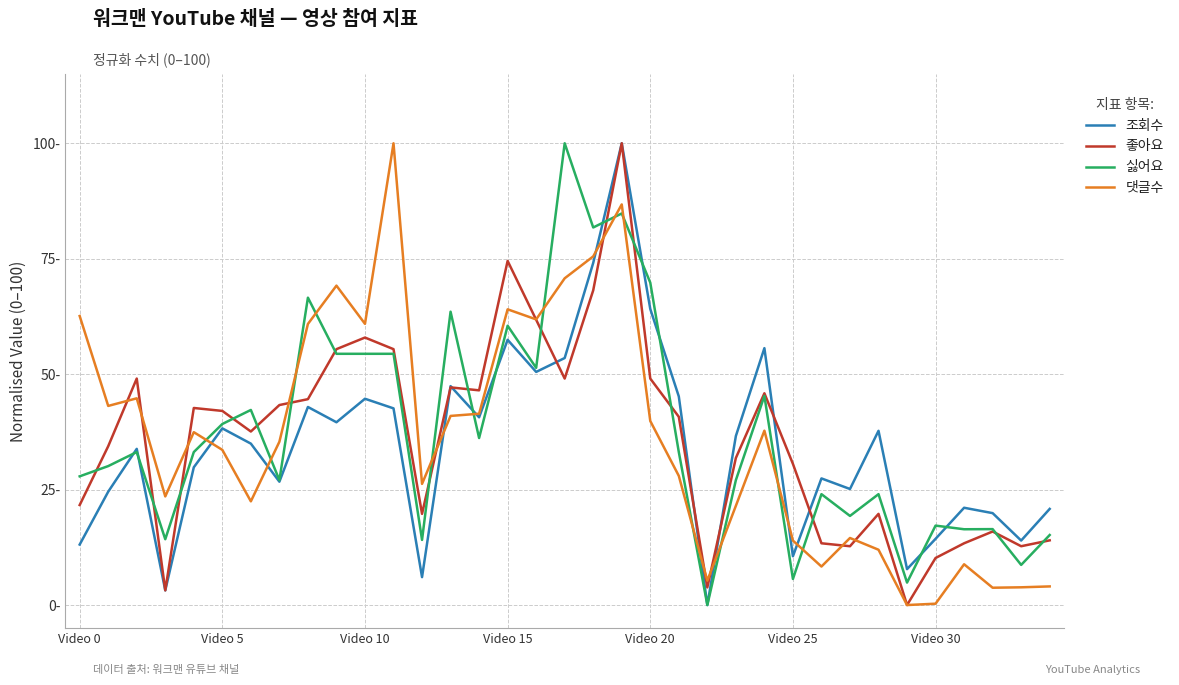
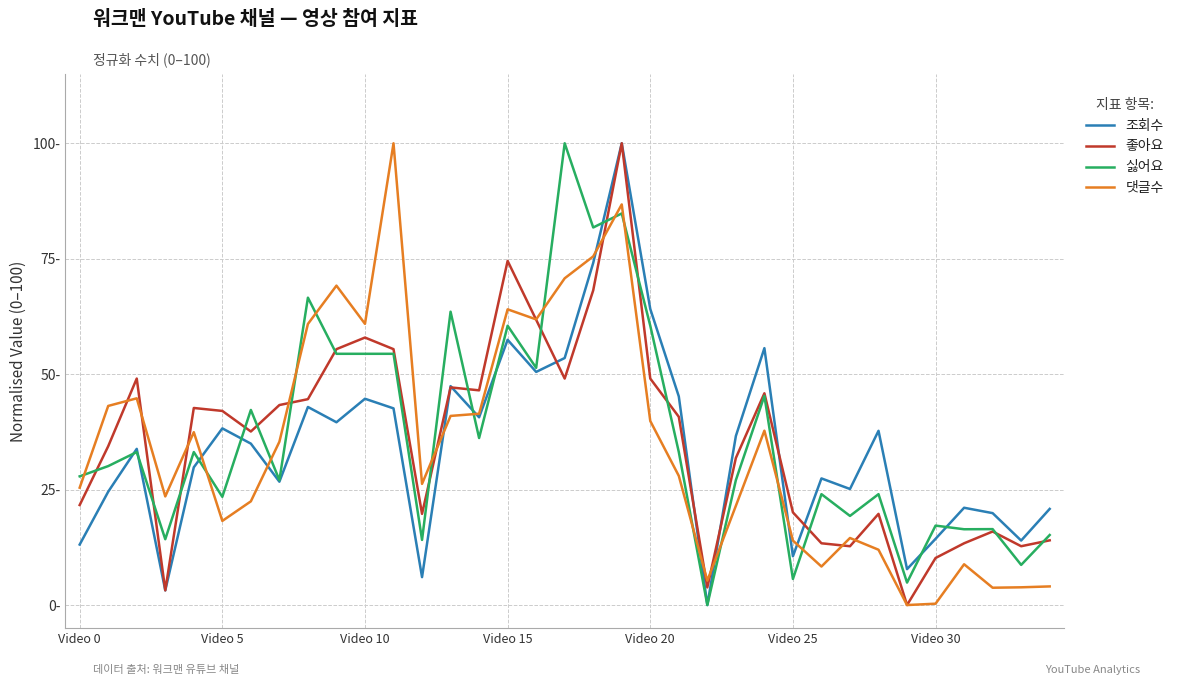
  {
    "조회수": {
      "Video 0": "13-",
      "Video 5": "38-",
      "Video 10": "45-",
      "Video 15": "57-",
      "Video 20": "64-",
      "Video 25": "11-",
      "Video 30": "14-"
    },
    "좋아요": {
      "Video 0": "22-",
      "Video 5": "42-",
      "Video 10": "58-",
      "Video 15": "75-",
      "Video 20": "49-",
-     "Video 25": "31-",
+     "Video 25": "20-",
      "Video 30": "10-"
    },
    "싫어요": {
      "Video 0": "28-",
-     "Video 5": "39-",
+     "Video 5": "23-",
      "Video 10": "54-",
      "Video 15": "60-",
-     "Video 20": "70-",
+     "Video 20": "60-",
      "Video 25": "6-",
      "Video 30": "17-"
    },
    "댓글수": {
-     "Video 0": "63-",
-     "Video 5": "34-",
+     "Video 0": "25-",
+     "Video 5": "18-",
      "Video 10": "61-",
      "Video 15": "64-",
      "Video 20": "40-",
      "Video 25": "14-",
      "Video 30": "0-"
    }
  }
